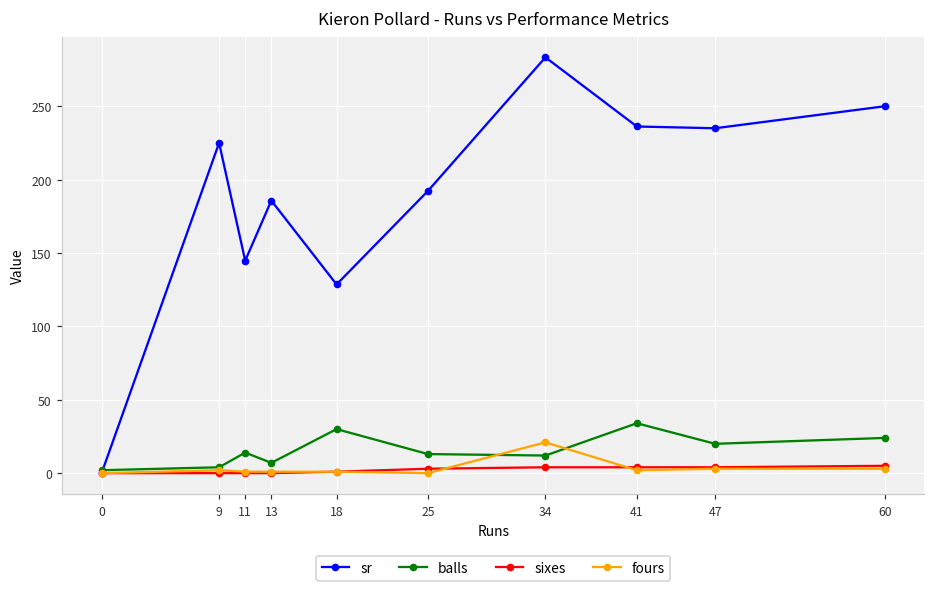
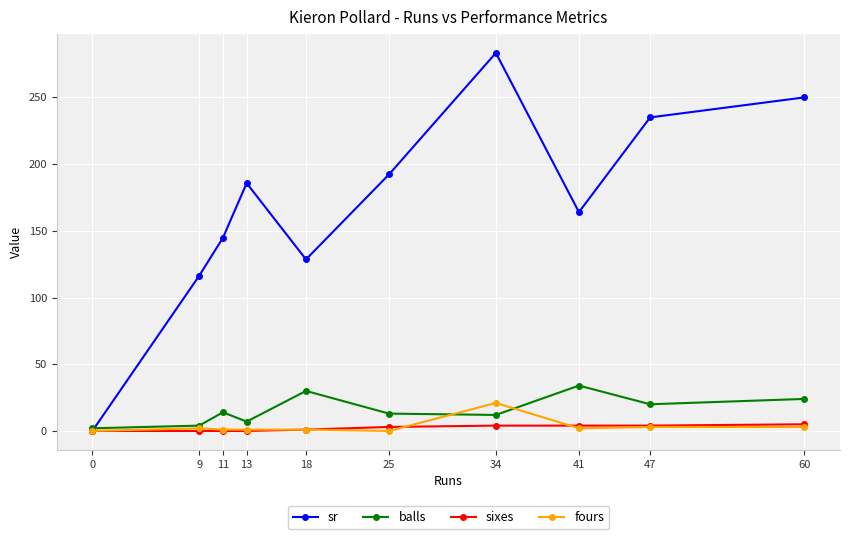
  {
    "sr": {
-     "9": 225,
+     "9": 116,
      "11": 145,
      "13": 186,
      "18": 129,
      "25": 192,
      "34": 283,
-     "41": 236,
+     "41": 164,
      "47": 235,
      "60": 250
    },
    "balls": {
      "0": 2,
      "9": 4,
      "11": 14,
      "13": 7,
      "18": 30,
      "25": 13,
      "34": 12,
      "41": 34,
      "47": 20,
      "60": 24
    },
    "sixes": {
      "9": 0,
      "25": 3,
      "34": 4,
      "41": 4,
      "60": 5
    },
    "fours": {
      "9": 2,
      "25": 0,
      "34": 21,
      "41": 2,
      "60": 3
    }
  }
